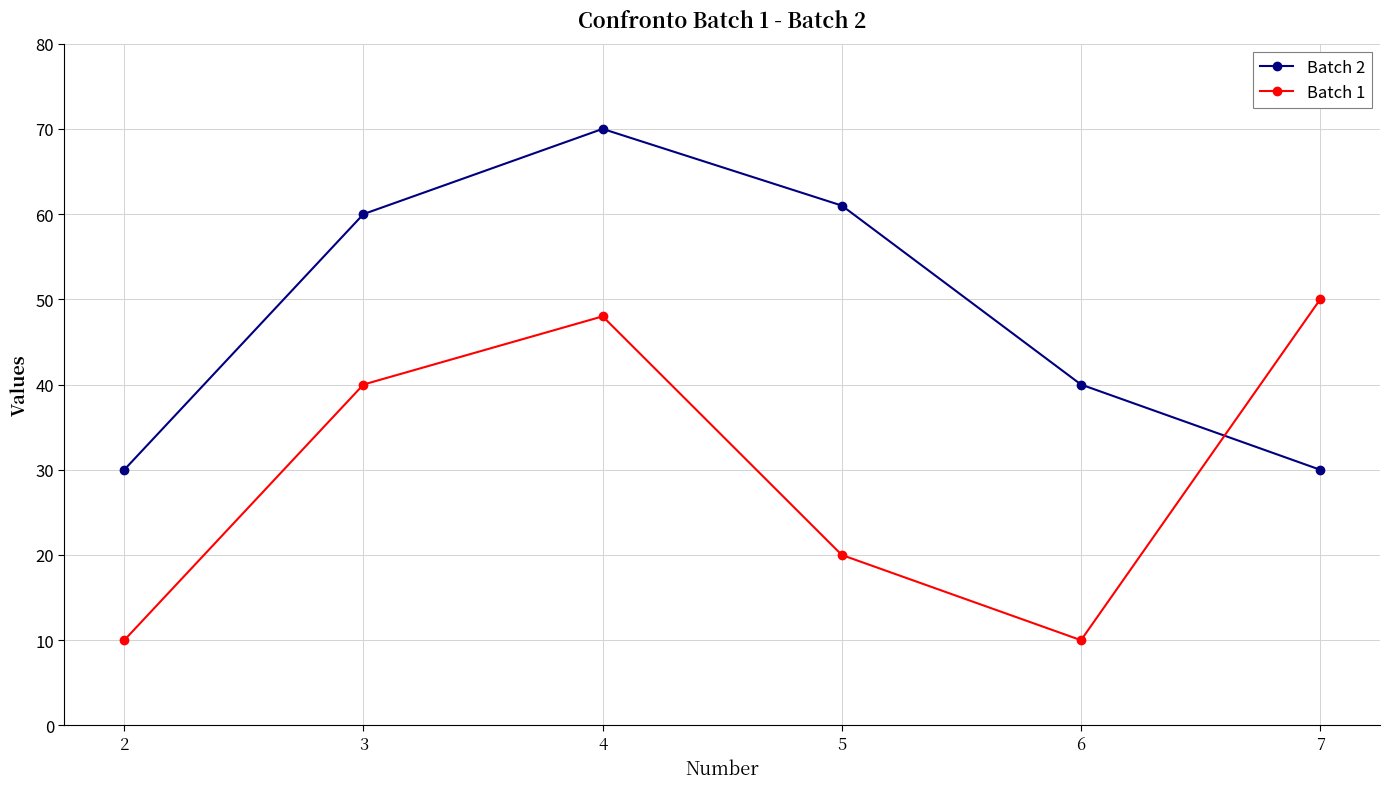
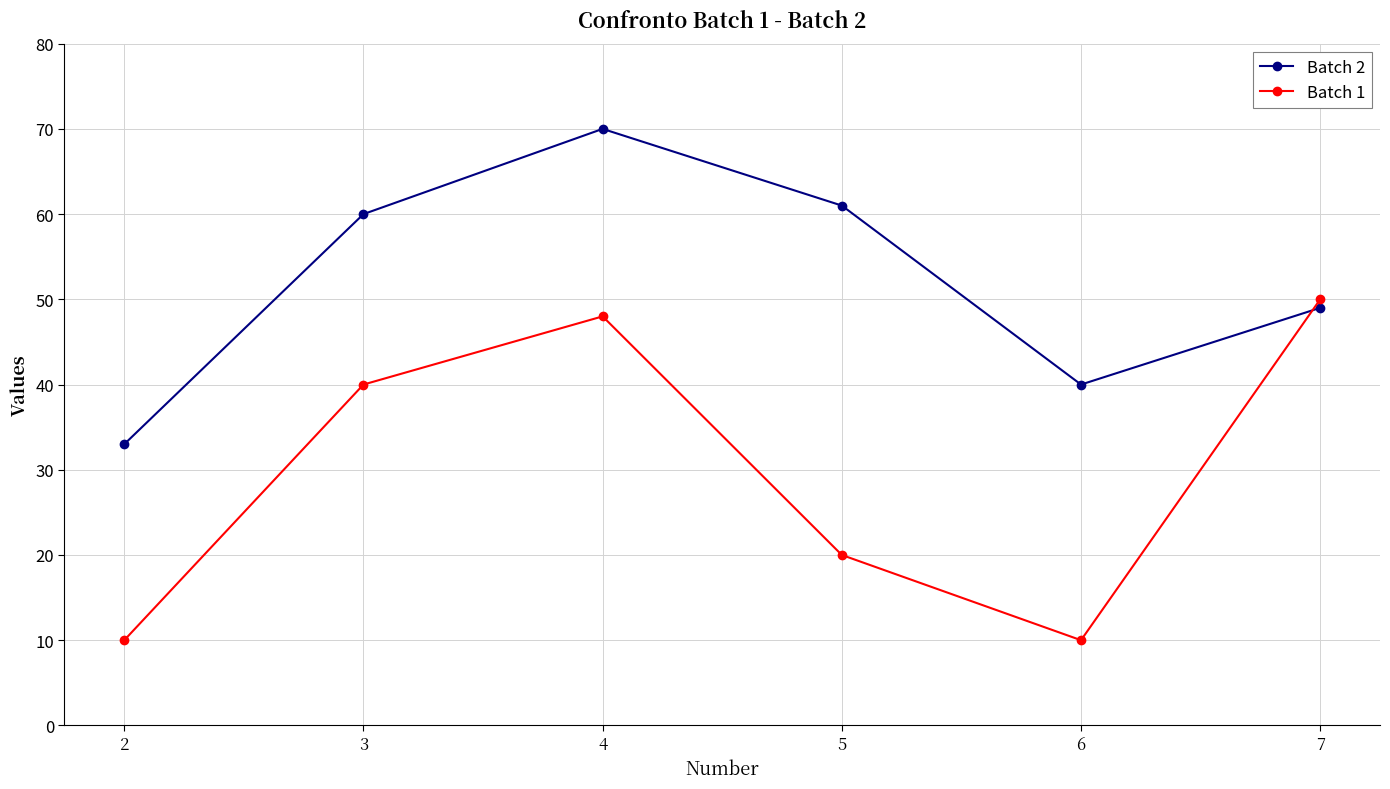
  {
    "Batch 2": {
-     "2": 30,
+     "2": 33,
      "3": 60,
      "4": 70,
      "5": 61,
      "6": 40,
-     "7": 30
+     "7": 49
    },
    "Batch 1": {
      "2": 10,
      "3": 40,
      "4": 48,
      "5": 20,
      "6": 10,
      "7": 50
    }
  }
